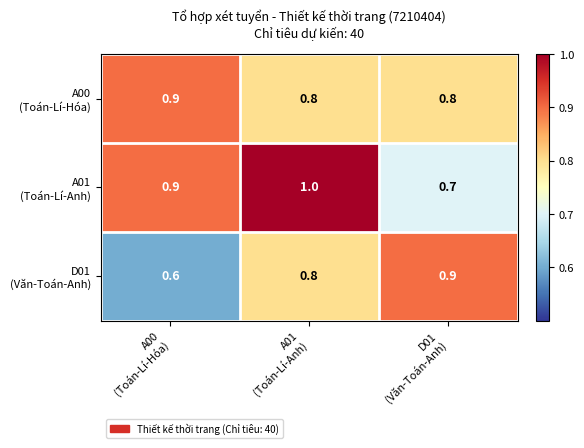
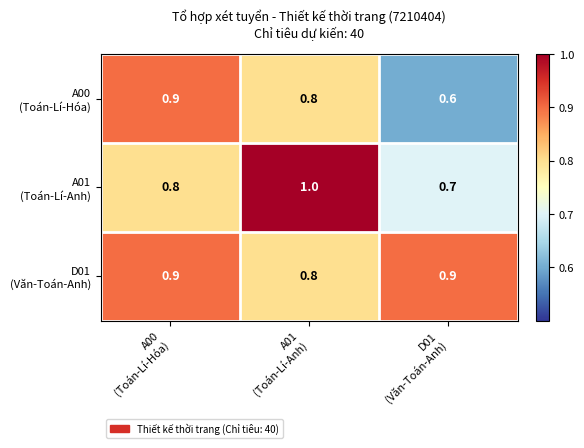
  {
    "A00 (Toán-Lí-Hóa)": {
      "A00 (Toán-Lí-Hóa)": 0.9,
      "A01 (Toán-Lí-Anh)": 0.8,
-     "D01 (Văn-Toán-Anh)": 0.8
+     "D01 (Văn-Toán-Anh)": 0.6
    },
    "A01 (Toán-Lí-Anh)": {
-     "A00 (Toán-Lí-Hóa)": 0.9,
+     "A00 (Toán-Lí-Hóa)": 0.8,
      "A01 (Toán-Lí-Anh)": 1.0,
      "D01 (Văn-Toán-Anh)": 0.7
    },
    "D01 (Văn-Toán-Anh)": {
-     "A00 (Toán-Lí-Hóa)": 0.6,
+     "A00 (Toán-Lí-Hóa)": 0.9,
      "A01 (Toán-Lí-Anh)": 0.8,
      "D01 (Văn-Toán-Anh)": 0.9
    }
  }
